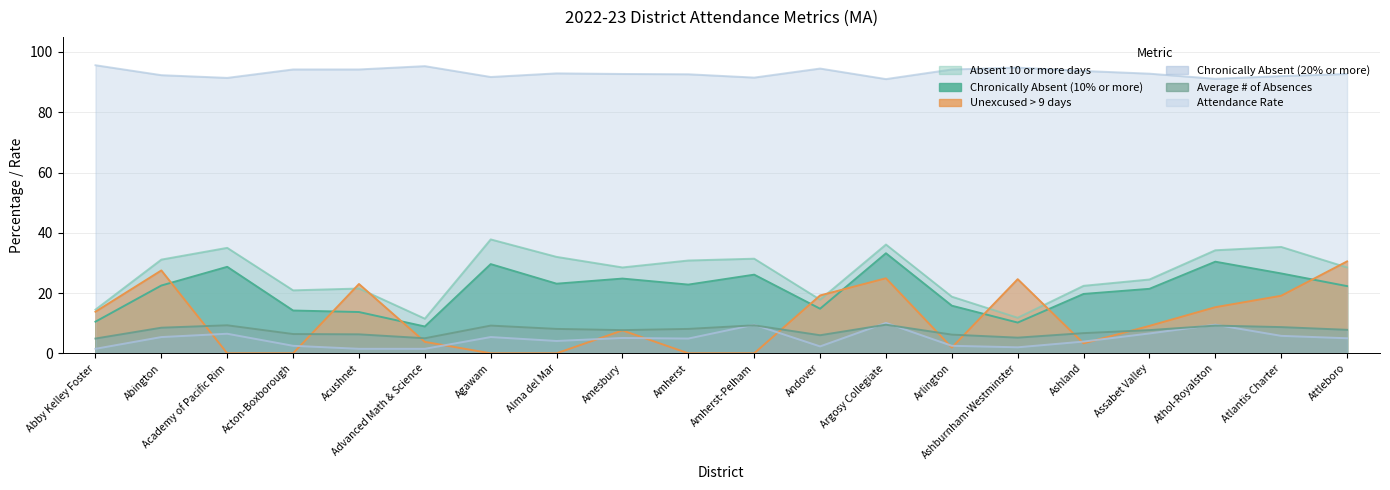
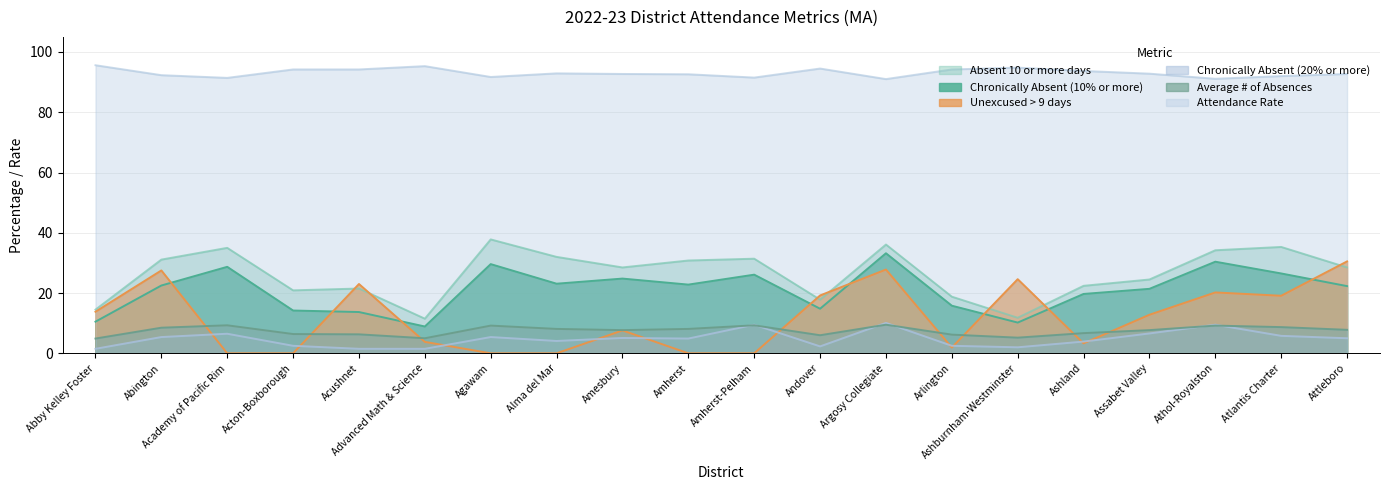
  {
    "Unexcused > 9 days": {
      "Abington": 28,
      "Academy of Pacific Rim": 0,
      "Acton-Boxborough": 0,
      "Acushnet": 23,
      "Advanced Math & Science": 4,
      "Agawam": 0,
      "Alma del Mar": 0,
      "Amherst": 0,
      "Amherst-Pelham": 0,
      "Andover": 19,
-     "Argosy Collegiate": 25,
+     "Argosy Collegiate": 28,
      "Ashburnham-Westminster": 25,
-     "Assabet Valley": 9,
-     "Athol-Royalston": 15,
+     "Assabet Valley": 13,
+     "Athol-Royalston": 20,
      "Atlantis Charter": 19,
      "Attleboro": 31
    }
  }
